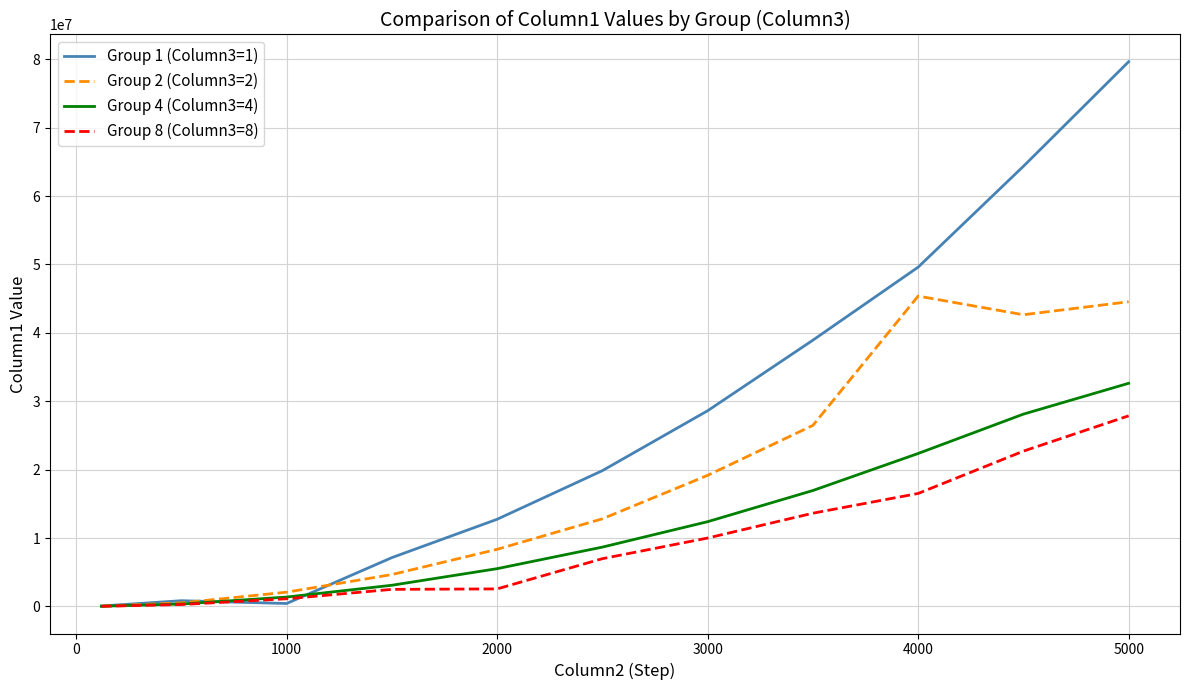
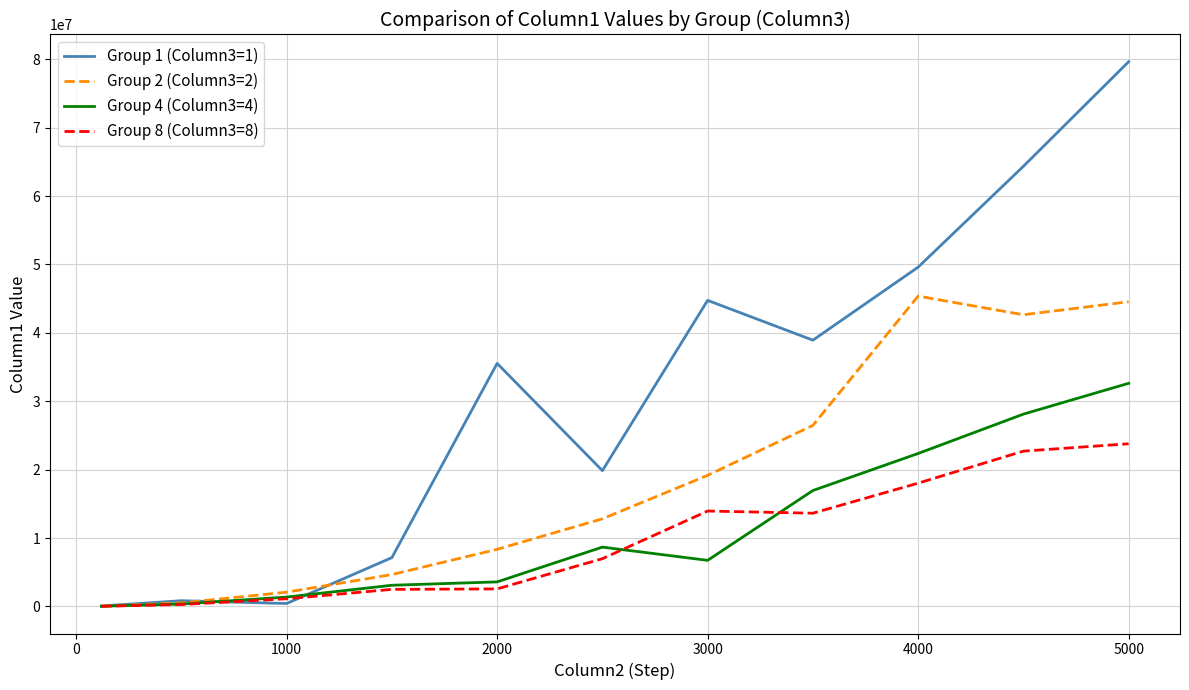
  {
    "Group 1 (Column3=1)": {
      "1000": 0,
-     "2000": 13000000,
-     "3000": 29000000,
+     "2000": 36000000,
+     "3000": 45000000,
      "4000": 50000000,
      "5000": 80000000
    },
    "Group 2 (Column3=2)": {
      "1000": 2000000,
      "2000": 8000000,
      "3000": 19000000,
      "4000": 45000000,
      "5000": 45000000
    },
    "Group 4 (Column3=4)": {
-     "2000": 6000000,
-     "3000": 12000000,
+     "2000": 4000000,
+     "3000": 7000000,
      "4000": 22000000,
      "5000": 33000000
    },
    "Group 8 (Column3=8)": {
      "2000": 3000000,
-     "3000": 10000000,
-     "4000": 17000000,
-     "5000": 28000000
+     "3000": 14000000,
+     "4000": 18000000,
+     "5000": 24000000
    }
  }
